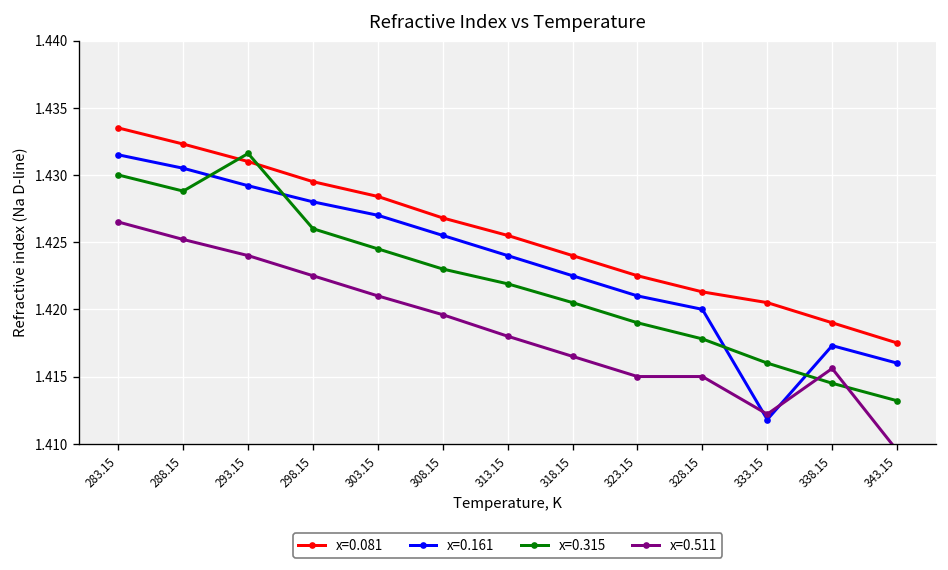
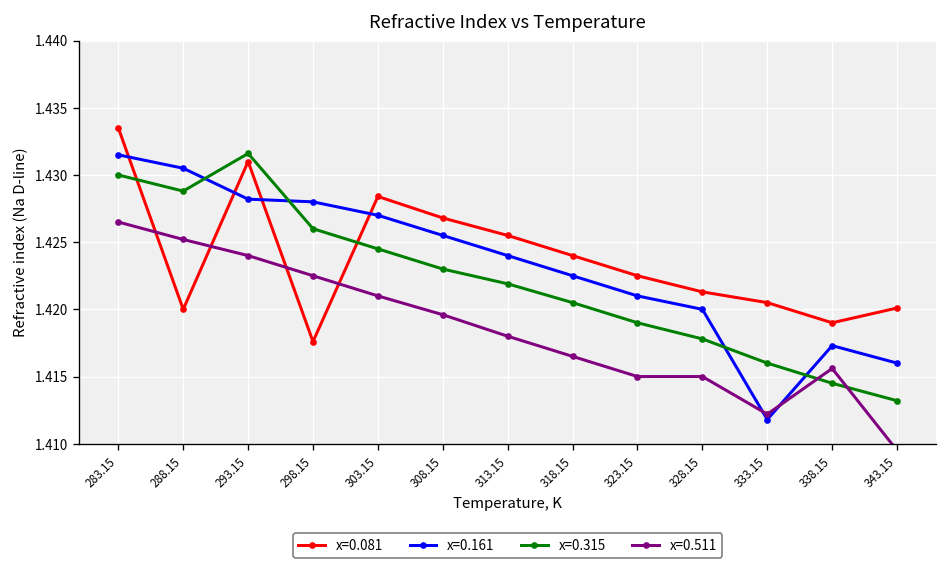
  {
    "x=0.081": {
      "283.15": 1.4335,
-     "288.15": 1.4323,
+     "288.15": 1.4200,
      "293.15": 1.4310,
-     "298.15": 1.4295,
+     "298.15": 1.4176,
      "303.15": 1.4284,
      "308.15": 1.4268,
      "313.15": 1.4255,
      "318.15": 1.4240,
      "323.15": 1.4225,
      "328.15": 1.4213,
      "333.15": 1.4205,
      "338.15": 1.4190,
-     "343.15": 1.4175
+     "343.15": 1.4201
    },
    "x=0.161": {
      "283.15": 1.4315,
      "288.15": 1.4305,
-     "293.15": 1.4292,
+     "293.15": 1.4282,
      "298.15": 1.4280,
      "303.15": 1.4270,
      "308.15": 1.4255,
      "313.15": 1.4240,
      "318.15": 1.4225,
      "323.15": 1.4210,
      "328.15": 1.4200,
      "333.15": 1.4118,
      "338.15": 1.4173,
      "343.15": 1.4160
    },
    "x=0.315": {
      "283.15": 1.4300,
      "288.15": 1.4288,
      "293.15": 1.4316,
      "298.15": 1.4260,
      "303.15": 1.4245,
      "308.15": 1.4230,
      "313.15": 1.4219,
      "318.15": 1.4205,
      "323.15": 1.4190,
      "328.15": 1.4178,
      "333.15": 1.4160,
      "338.15": 1.4145,
      "343.15": 1.4132
    },
    "x=0.511": {
      "283.15": 1.4265,
      "288.15": 1.4252,
      "293.15": 1.4240,
      "298.15": 1.4225,
      "303.15": 1.4210,
      "308.15": 1.4196,
      "313.15": 1.4180,
      "318.15": 1.4165,
      "323.15": 1.4150,
      "328.15": 1.4150,
      "333.15": 1.4122,
      "338.15": 1.4156
    }
  }
